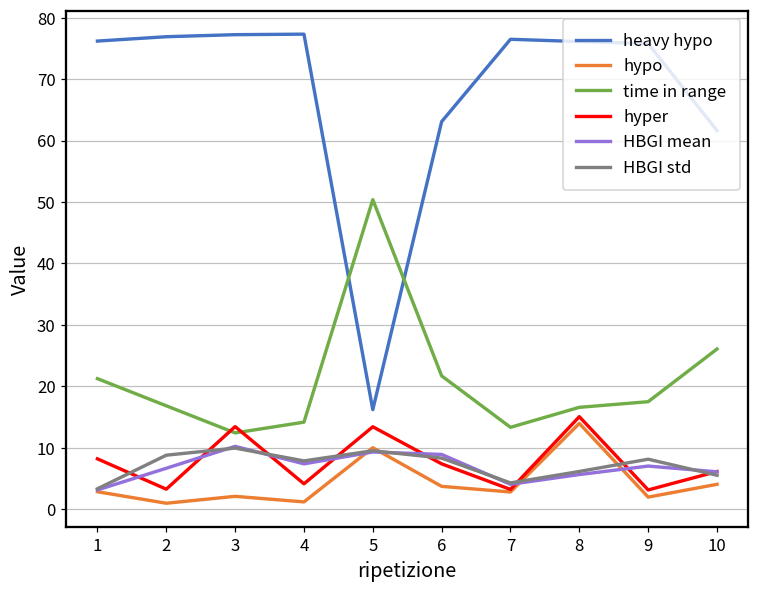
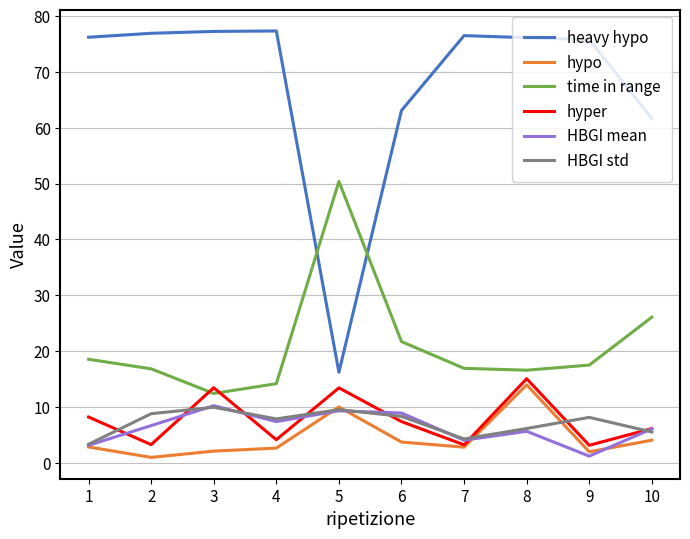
  {
    "heavy hypo": {
      "1": 76,
      "2": 77,
      "3": 77,
      "4": 77,
      "5": 16,
      "6": 63,
      "7": 77
    },
    "hypo": {
      "2": 1,
      "3": 2,
-     "4": 1,
+     "4": 3,
      "5": 10,
      "6": 4,
      "8": 14,
      "9": 2,
      "10": 4
    },
    "time in range": {
-     "1": 21,
+     "1": 19,
      "2": 17,
      "3": 12,
      "4": 14,
      "5": 50,
      "6": 22,
-     "7": 13,
+     "7": 17,
      "8": 17,
      "9": 17,
      "10": 26
    },
    "hyper": {
      "1": 8,
      "2": 3,
      "3": 13,
      "4": 4,
      "5": 13,
      "6": 7,
      "8": 15,
      "9": 3
    },
    "HBGI mean": {
      "2": 7,
      "4": 7,
      "6": 9,
      "8": 6,
-     "9": 7
+     "9": 1
    },
    "HBGI std": {
      "2": 9,
      "4": 8,
      "6": 8,
      "8": 6,
      "9": 8,
      "10": 6
    }
  }
